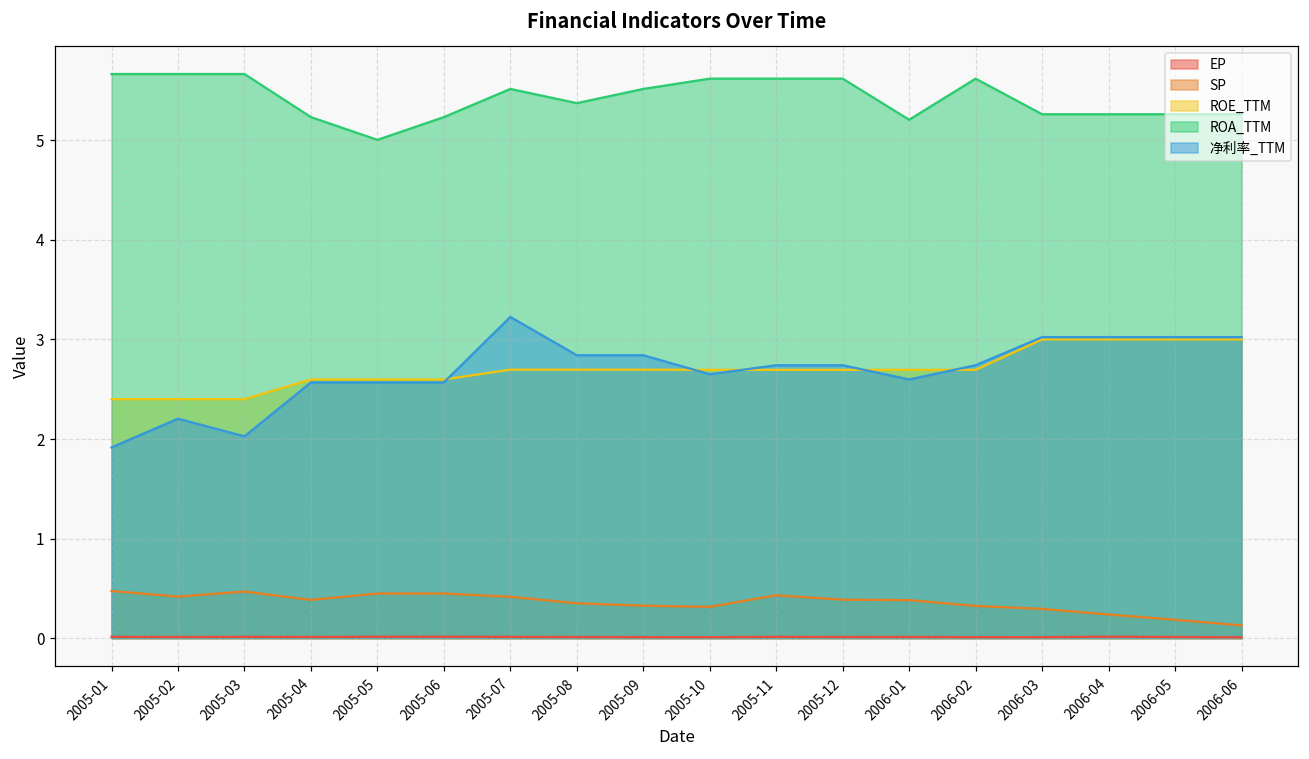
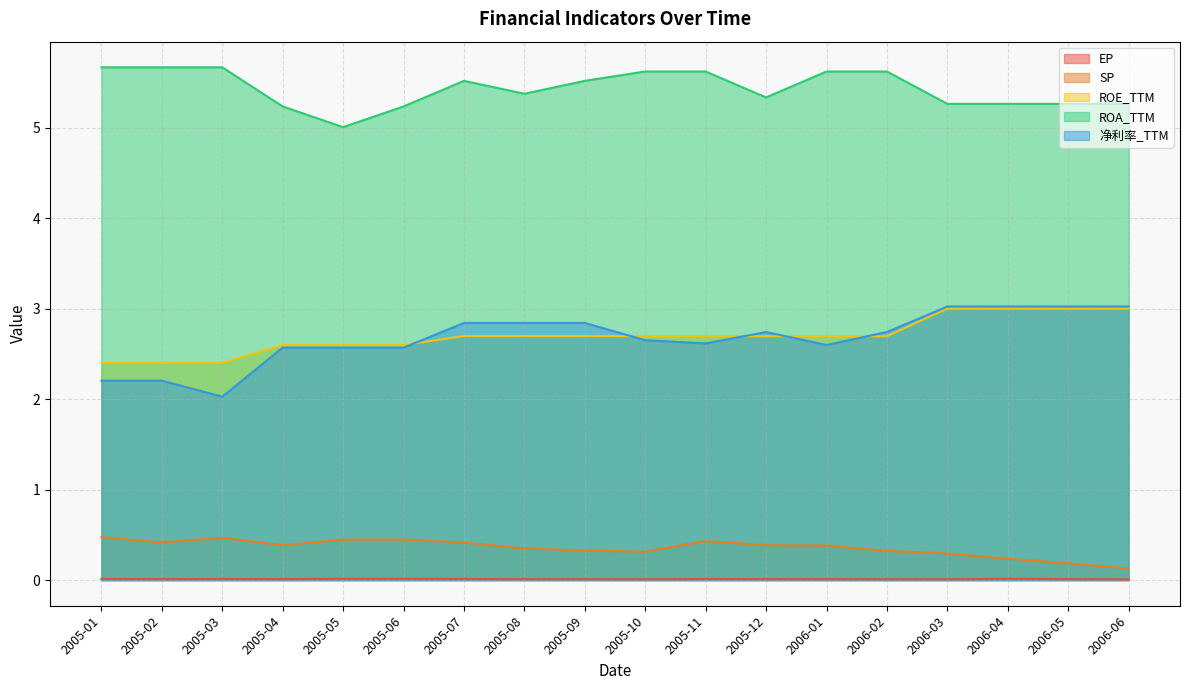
  {
    "ROA_TTM": {
      "2005-01": 5.7,
      "2005-02": 5.7,
      "2005-03": 5.7,
      "2005-04": 5.2,
      "2005-05": 5.0,
      "2005-06": 5.2,
      "2005-07": 5.5,
      "2005-08": 5.4,
      "2005-09": 5.5,
      "2005-10": 5.6,
      "2005-11": 5.6,
-     "2005-12": 5.6,
-     "2006-01": 5.2,
+     "2005-12": 5.3,
+     "2006-01": 5.6,
      "2006-02": 5.6,
      "2006-03": 5.3,
      "2006-04": 5.3
    },
    "净利率_TTM": {
-     "2005-01": 1.9,
+     "2005-01": 2.2,
      "2005-02": 2.2,
      "2005-03": 2.0,
      "2005-04": 2.6,
      "2005-05": 2.6,
      "2005-06": 2.6,
-     "2005-07": 3.2,
+     "2005-07": 2.8,
      "2005-08": 2.8,
      "2005-09": 2.8,
      "2005-10": 2.7,
-     "2005-11": 2.7,
+     "2005-11": 2.6,
      "2005-12": 2.7,
      "2006-01": 2.6,
      "2006-02": 2.7
    }
  }
